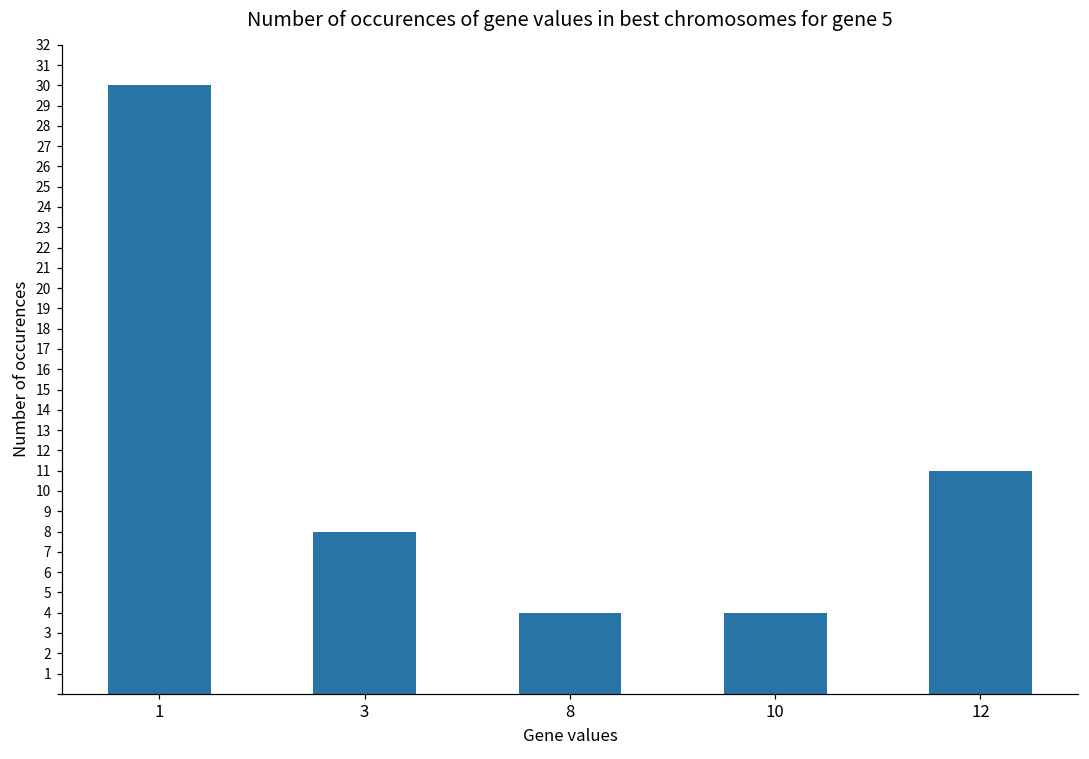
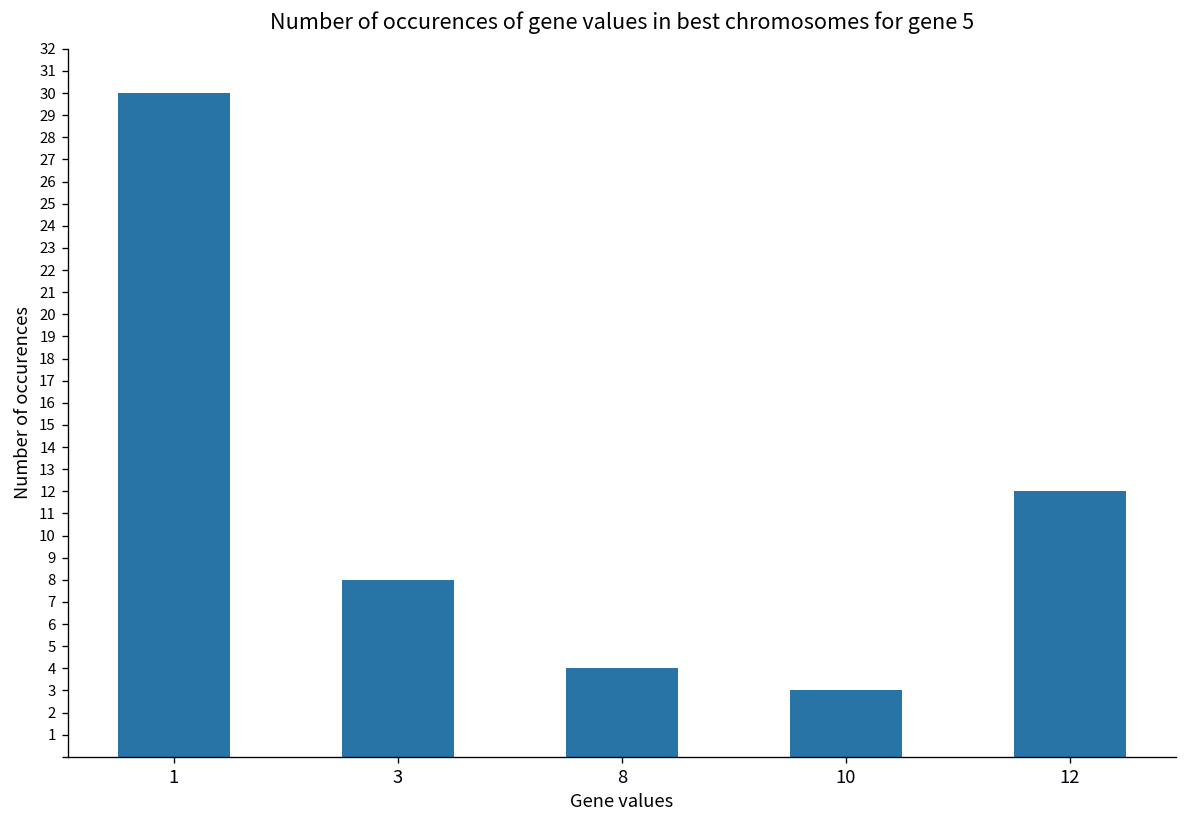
  {
    "1": 30,
    "3": 8,
    "8": 4,
-   "10": 4,
-   "12": 11
+   "10": 3,
+   "12": 12
  }
